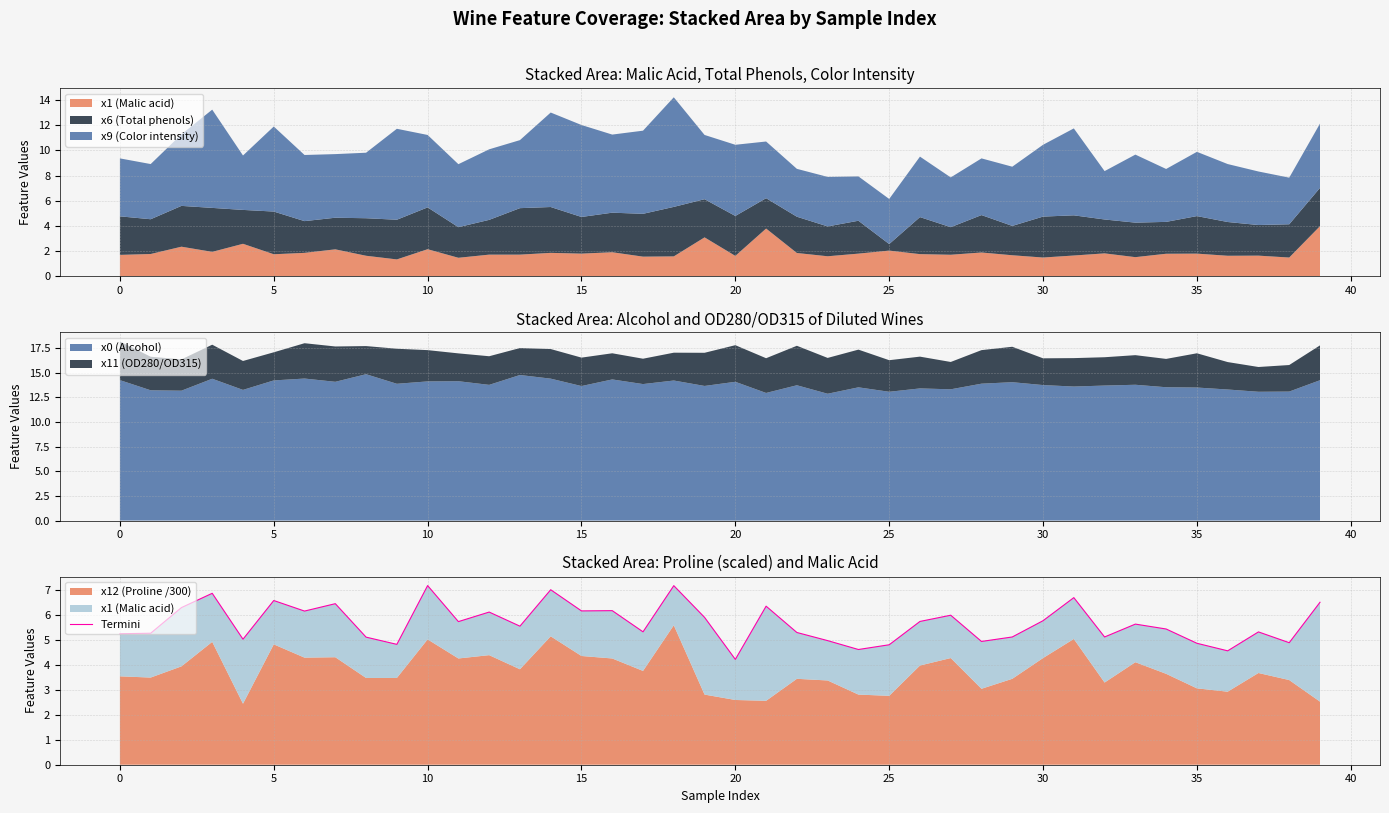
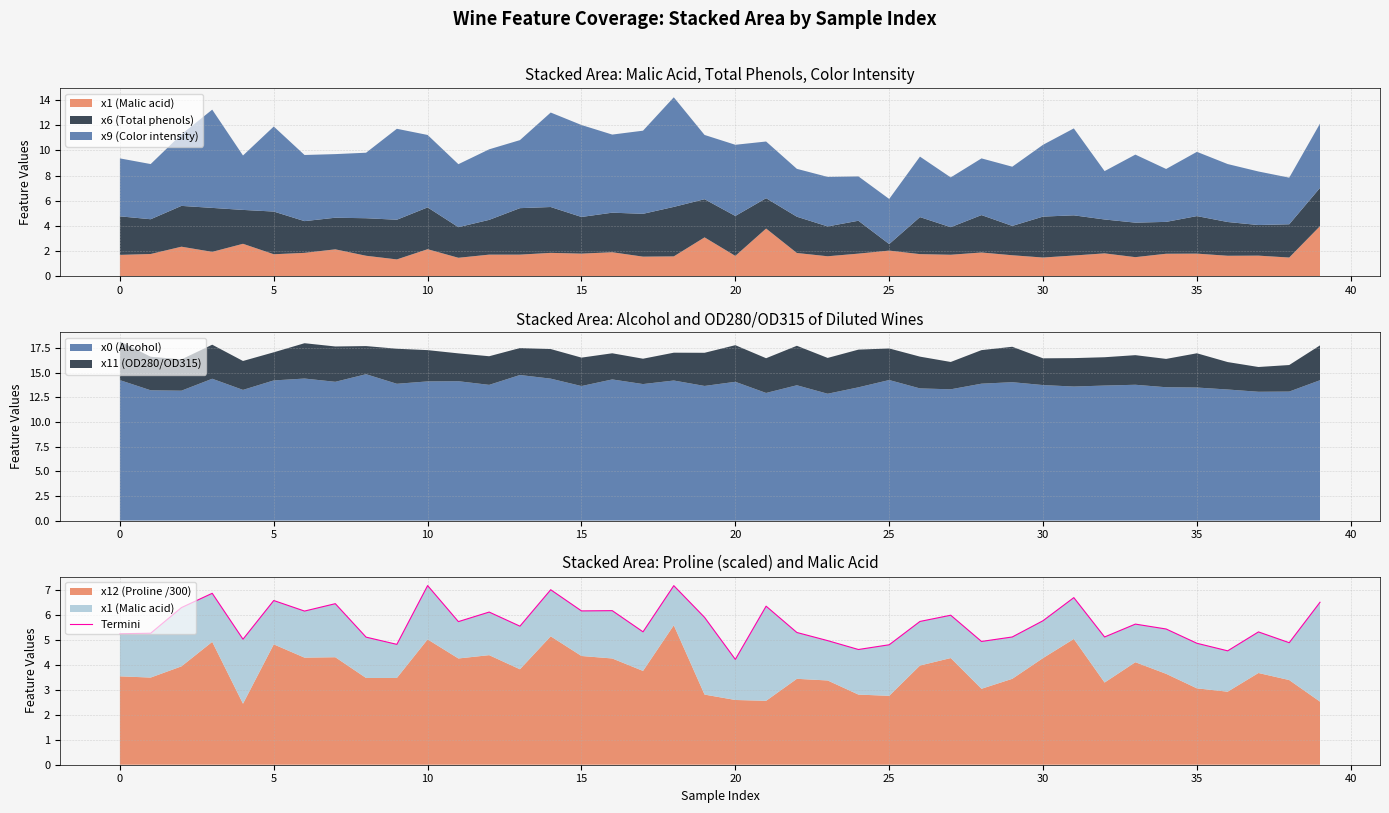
  {
    "Stacked Area: Malic Acid, Total Phenols, Color Intensity": {
      "x6 (Total phenols)": {
        "0": 3.1,
        "5": 3.4,
        "10": 3.3,
        "15": 2.9,
        "20": 3.2,
        "25": 0.5,
        "30": 3.3,
        "35": 3.0
      },
      "x9 (Color intensity)": {
        "0": 4.6,
        "5": 6.8,
        "10": 5.8,
        "15": 7.3,
        "20": 5.6,
        "25": 3.6,
        "30": 5.7,
        "35": 5.1
      }
    },
    "Stacked Area: Alcohol and OD280/OD315 of Diluted Wines": {
      "x0 (Alcohol)": {
        "0": 14,
        "5": 14,
        "10": 14,
        "15": 14,
        "20": 14,
-       "25": 13,
+       "25": 14,
        "30": 14,
        "35": 13
      },
      "x11 (OD280/OD315)": {
        "5": 3,
        "10": 3,
        "15": 3,
        "20": 4,
        "25": 3,
        "30": 3,
        "35": 3
      }
    },
    "Stacked Area: Proline (scaled) and Malic Acid": {
      "x12 (Proline /300)": {
        "0": 3.6,
        "5": 4.8,
        "10": 5.0,
        "15": 4.4,
        "20": 2.6,
        "25": 2.8,
        "30": 4.3,
        "35": 3.1
      }
    }
  }
